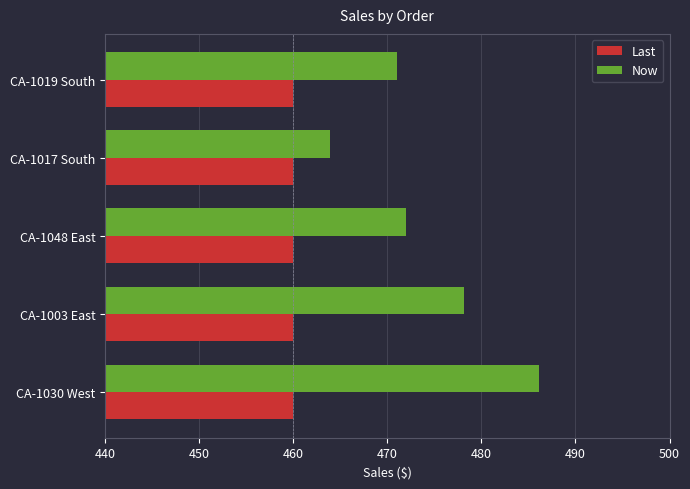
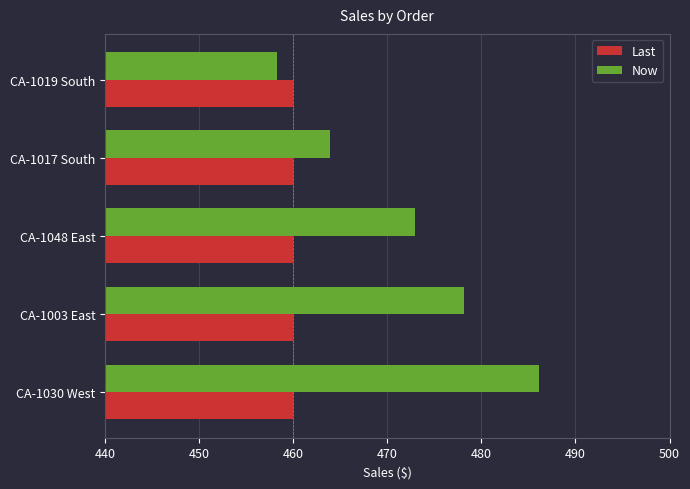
  {
    "Last": {
      "CA-1019 South": 460,
      "CA-1017 South": 460,
      "CA-1048 East": 460,
      "CA-1003 East": 460,
      "CA-1030 West": 460
    },
    "Now": {
-     "CA-1019 South": 471,
+     "CA-1019 South": 458,
      "CA-1017 South": 464,
-     "CA-1048 East": 472,
+     "CA-1048 East": 473,
      "CA-1003 East": 478,
      "CA-1030 West": 486
    }
  }
